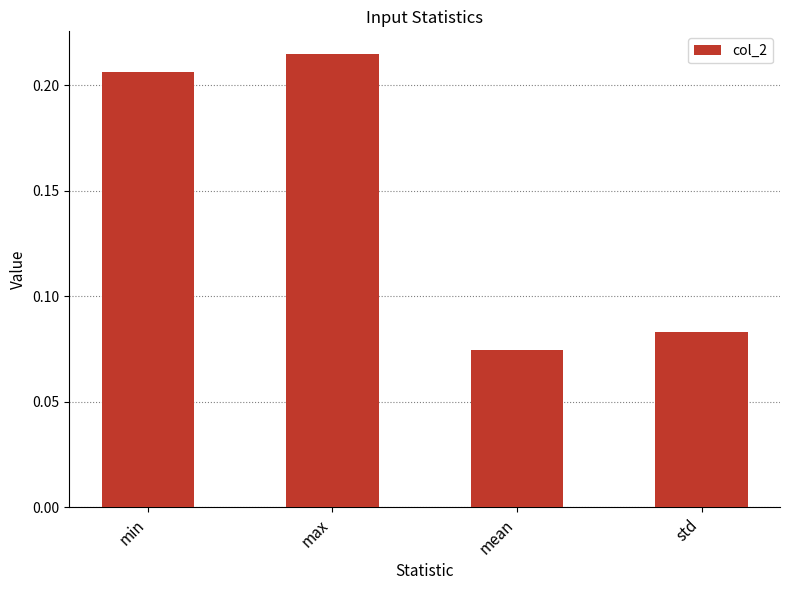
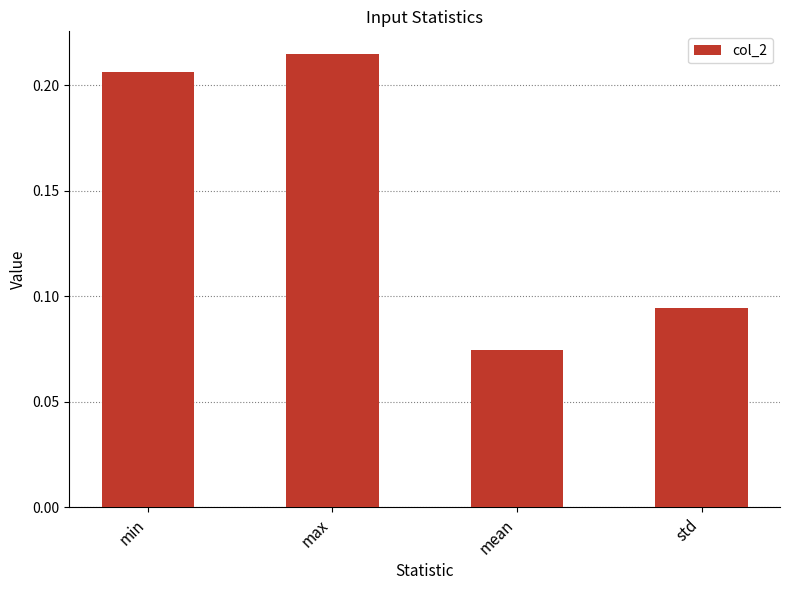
  {
    "min": 0.206,
    "max": 0.215,
    "mean": 0.075,
-   "std": 0.083
+   "std": 0.094
  }
